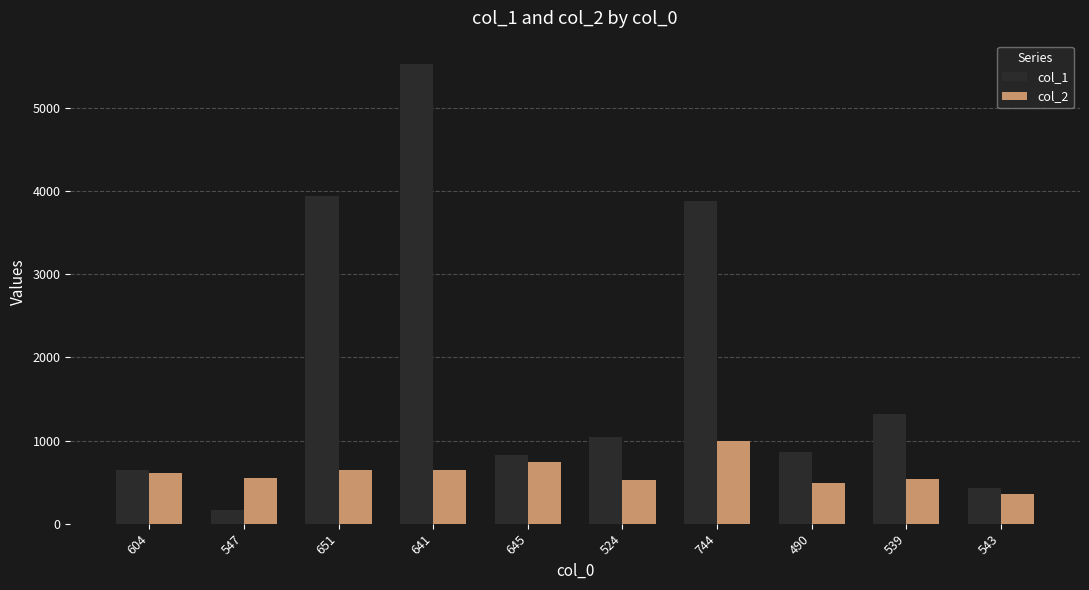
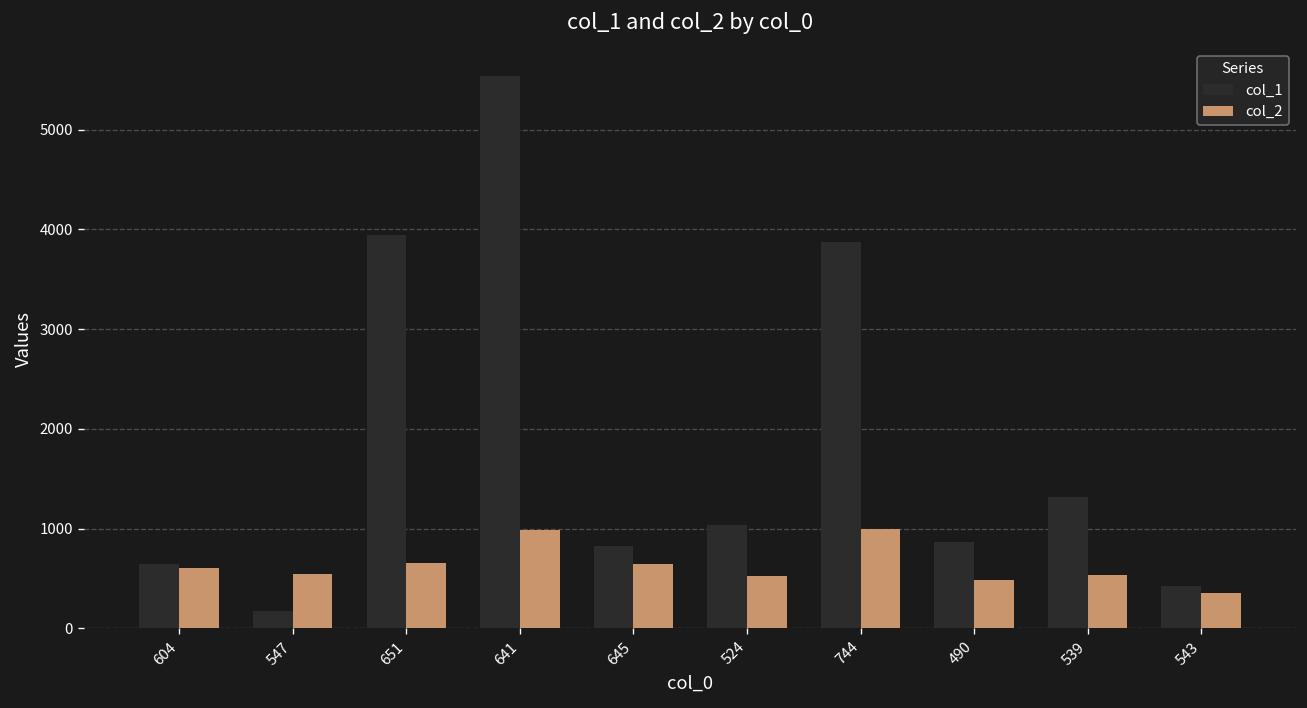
  {
    "col_1": {
      "604": 600,
      "547": 200,
      "651": 3900,
      "641": 5500,
      "645": 800,
      "524": 1000,
      "744": 3900,
      "490": 900,
      "539": 1300,
      "543": 400
    },
    "col_2": {
      "604": 600,
      "547": 500,
      "651": 700,
-     "641": 600,
-     "645": 700,
+     "641": 1000,
+     "645": 600,
      "524": 500,
      "744": 1000,
      "490": 500,
      "539": 500,
      "543": 400
    }
  }
